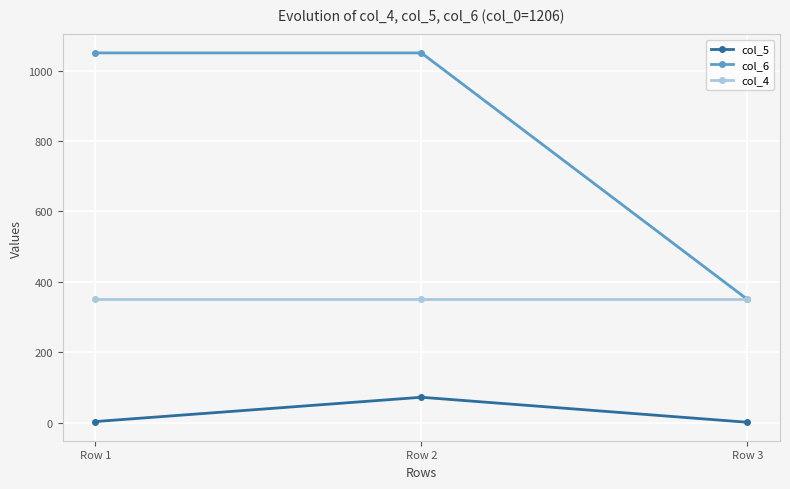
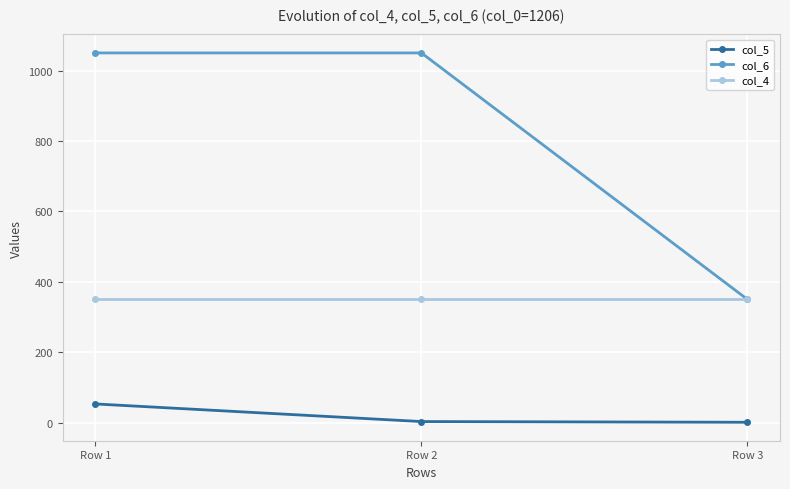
  {
    "col_5": {
-     "Row 1": 0,
-     "Row 2": 70,
+     "Row 1": 50,
+     "Row 2": 0,
      "Row 3": 0
    },
    "col_6": {
      "Row 1": 1050,
      "Row 2": 1050
    },
    "col_4": {
      "Row 1": 350,
      "Row 2": 350
    }
  }
